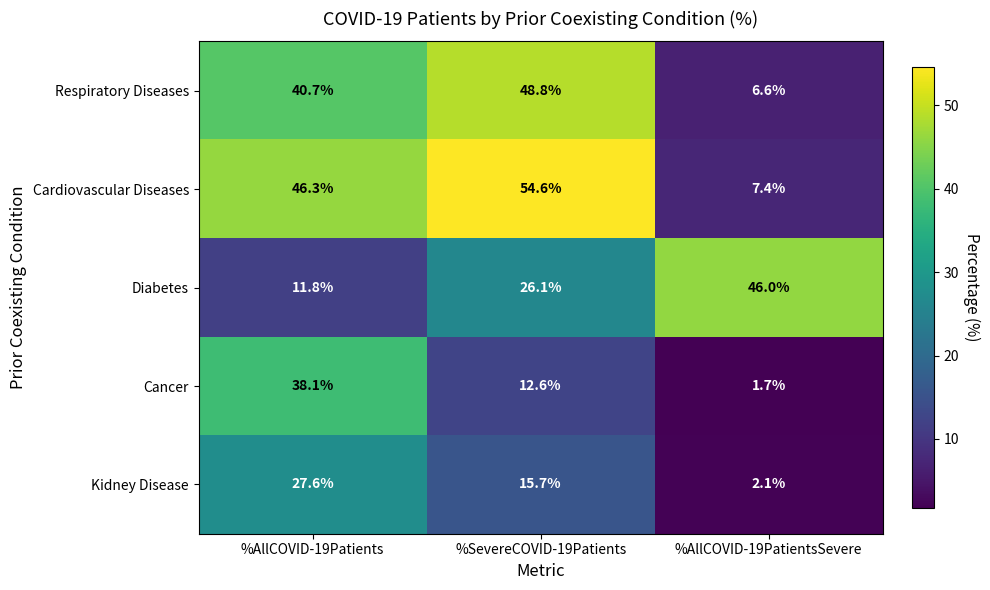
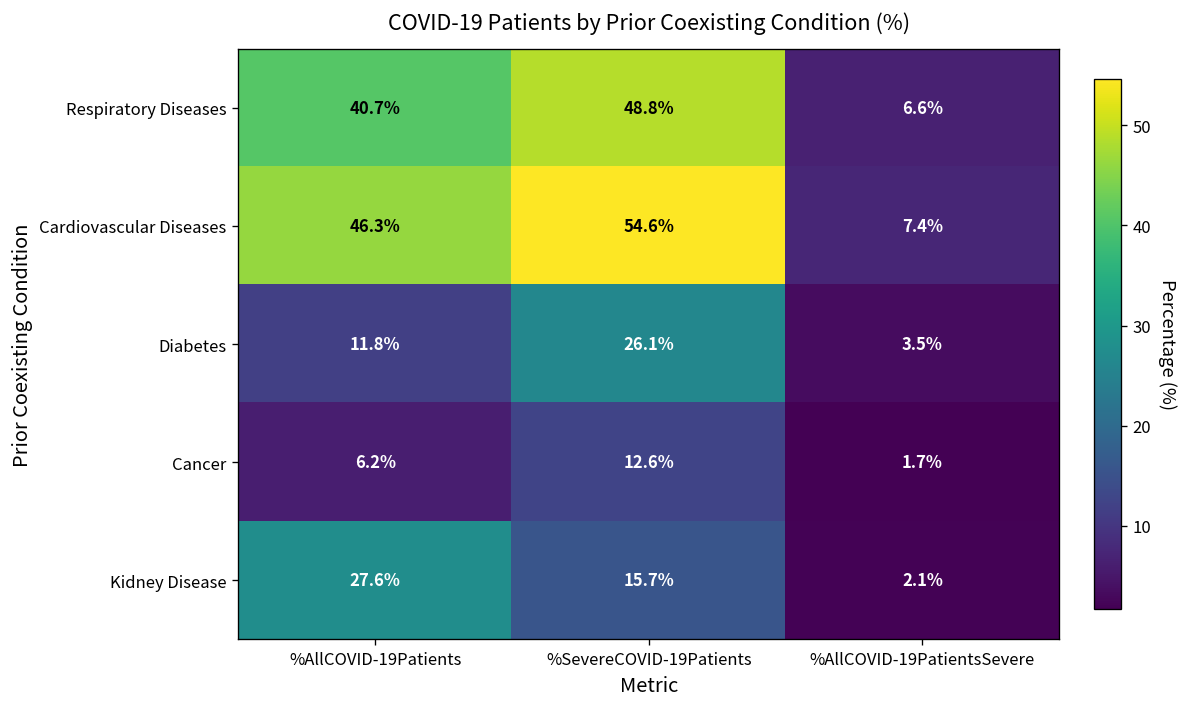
  {
    "Respiratory Diseases": {
      "%AllCOVID-19Patients": "40.7%",
      "%SevereCOVID-19Patients": "48.8%",
      "%AllCOVID-19PatientsSevere": "6.6%"
    },
    "Cardiovascular Diseases": {
      "%AllCOVID-19Patients": "46.3%",
      "%SevereCOVID-19Patients": "54.6%",
      "%AllCOVID-19PatientsSevere": "7.4%"
    },
    "Diabetes": {
      "%AllCOVID-19Patients": "11.8%",
      "%SevereCOVID-19Patients": "26.1%",
-     "%AllCOVID-19PatientsSevere": "46.0%"
+     "%AllCOVID-19PatientsSevere": "3.5%"
    },
    "Cancer": {
-     "%AllCOVID-19Patients": "38.1%",
+     "%AllCOVID-19Patients": "6.2%",
      "%SevereCOVID-19Patients": "12.6%",
      "%AllCOVID-19PatientsSevere": "1.7%"
    },
    "Kidney Disease": {
      "%AllCOVID-19Patients": "27.6%",
      "%SevereCOVID-19Patients": "15.7%",
      "%AllCOVID-19PatientsSevere": "2.1%"
    }
  }
